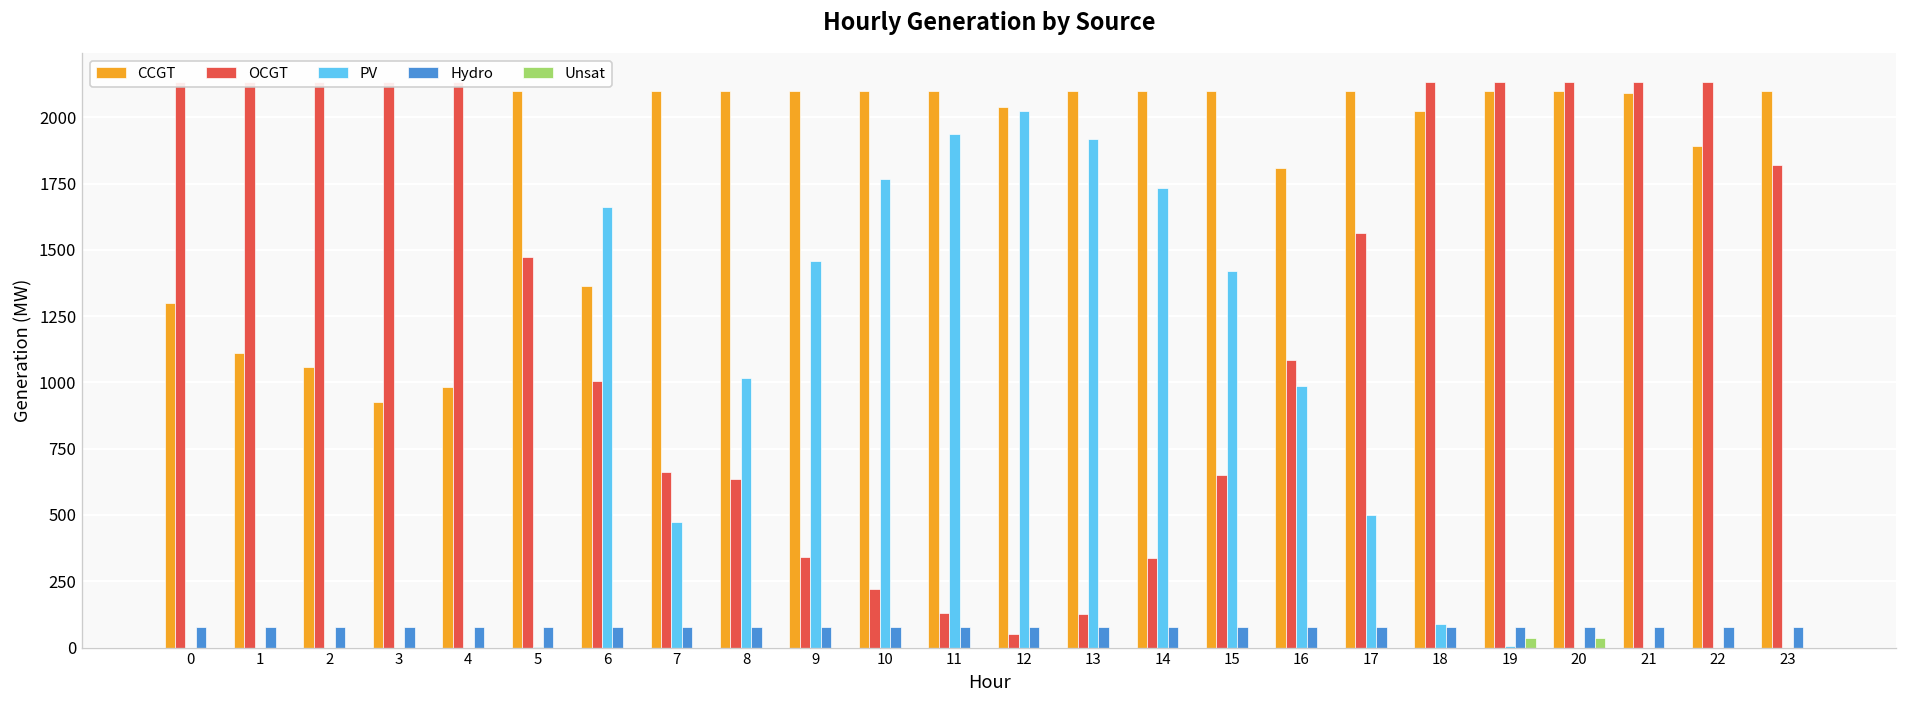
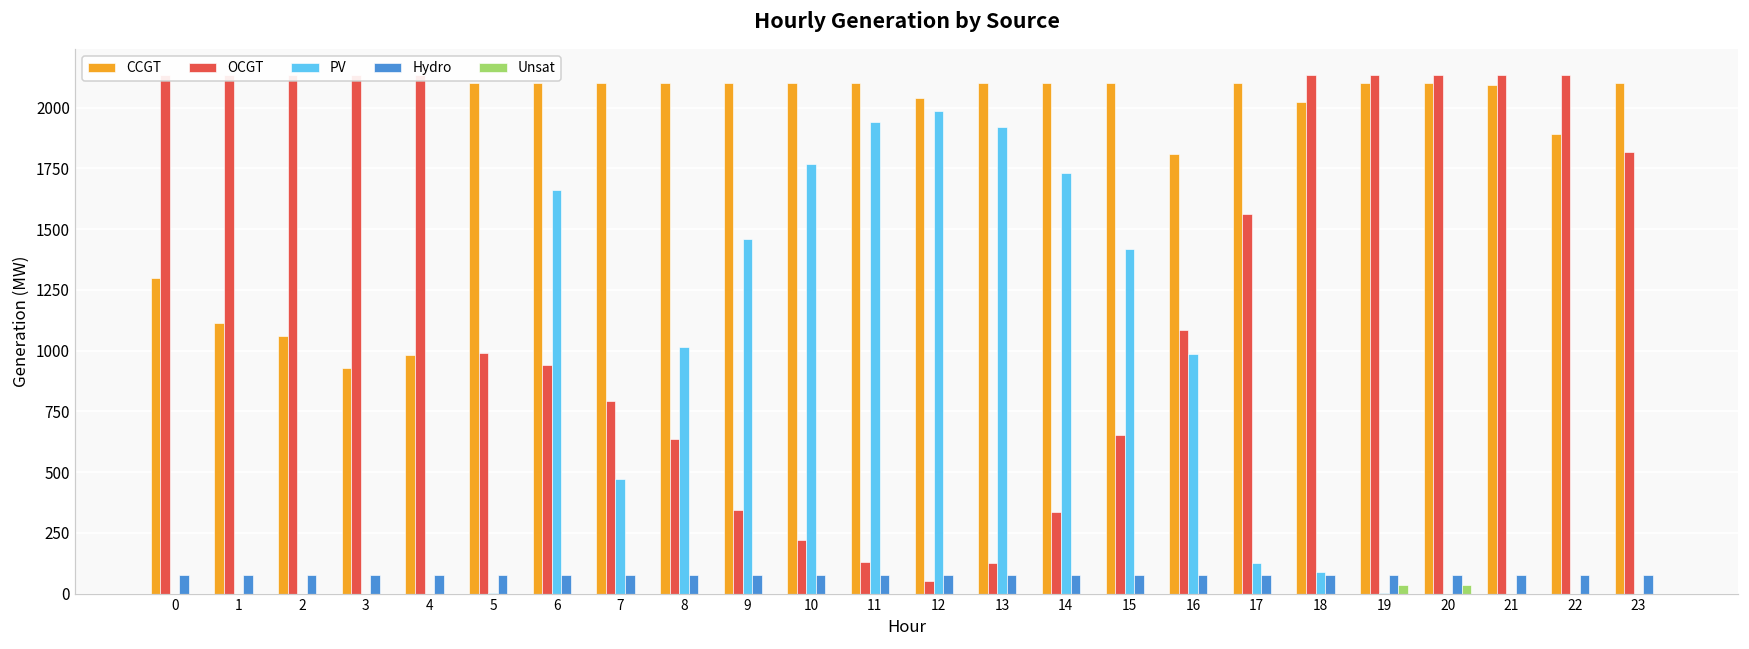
  {
    "CCGT": {
      "0": 1300,
      "1": 1110,
      "2": 1060,
      "3": 930,
      "4": 980,
      "5": 2100,
-     "6": 1370,
+     "6": 2100,
      "7": 2100,
      "8": 2100,
      "9": 2100,
      "10": 2100,
      "11": 2100,
      "12": 2040,
      "13": 2100,
      "14": 2100,
      "15": 2100,
      "16": 1810,
      "17": 2100,
      "18": 2030,
      "19": 2100,
      "20": 2100,
      "21": 2090,
      "22": 1890,
      "23": 2100
    },
    "OCGT": {
-     "5": 1470,
-     "6": 1000,
-     "7": 660,
+     "5": 990,
+     "6": 940,
+     "7": 790,
      "8": 640,
      "9": 340,
      "10": 220,
      "11": 130,
      "12": 50,
      "13": 130,
      "14": 340,
      "15": 650,
      "16": 1080,
      "17": 1560,
      "18": 2140,
      "19": 2140,
      "20": 2140,
      "21": 2140,
      "22": 2140,
      "23": 1820
    },
    "PV": {
      "0": 0,
      "1": 0,
      "2": 0,
      "3": 0,
      "4": 0,
      "6": 1660,
      "7": 470,
      "8": 1020,
      "9": 1460,
      "10": 1770,
      "11": 1940,
-     "12": 2030,
+     "12": 1990,
      "13": 1920,
      "14": 1730,
      "15": 1420,
      "16": 990,
-     "17": 500,
+     "17": 130,
      "18": 90,
      "20": 0,
      "21": 0,
      "22": 0,
      "23": 0
    },
    "Hydro": {
      "0": 80,
      "1": 80,
      "2": 80,
      "3": 80,
      "4": 80,
      "5": 80,
      "6": 80,
      "7": 80,
      "8": 80,
      "9": 80,
      "10": 80,
      "11": 80,
      "12": 80,
      "13": 80,
      "14": 80,
      "15": 80,
      "16": 80,
      "17": 80,
      "18": 80,
      "19": 80,
      "20": 80,
      "21": 80,
      "22": 80,
      "23": 80
    },
    "Unsat": {
      "0": 0,
      "1": 0,
      "2": 0,
      "3": 0,
      "4": 0,
      "5": 0,
      "6": 0,
      "7": 0,
      "8": 0,
      "9": 0,
      "10": 0,
      "11": 0,
      "12": 0,
      "13": 0,
      "14": 0,
      "15": 0,
      "16": 0,
      "17": 0,
      "18": 0,
      "19": 40,
      "20": 40,
      "21": 0,
      "22": 0,
      "23": 0
    }
  }
